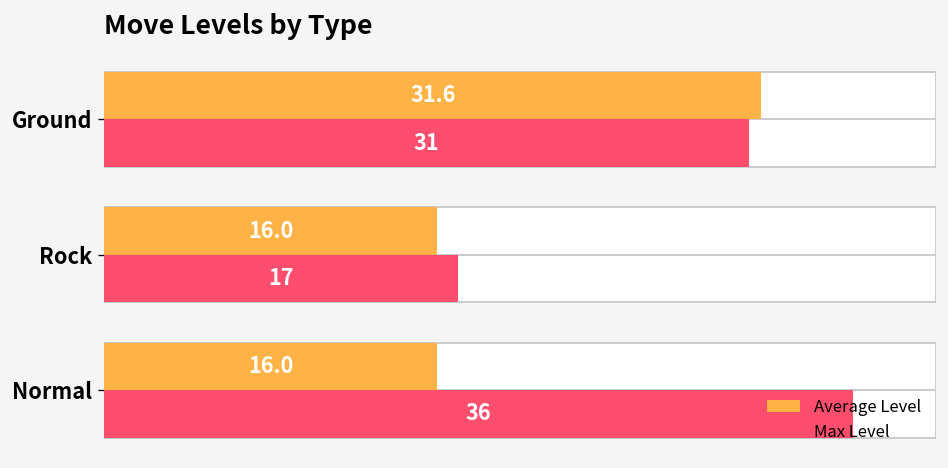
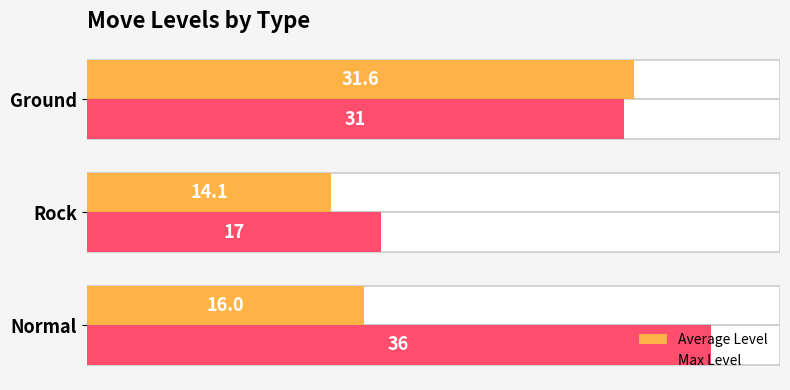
  {
    "Average Level": {
-     "Rock": 16.0
+     "Rock": 14.1
    }
  }
